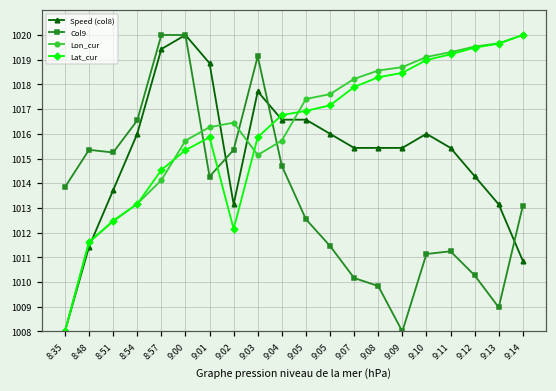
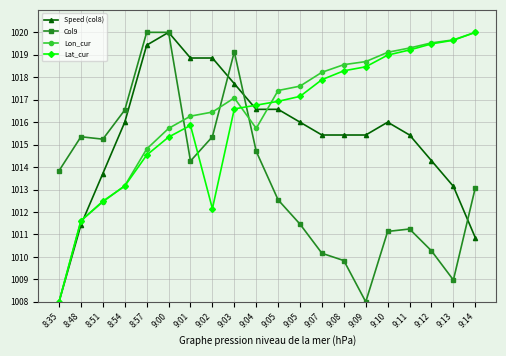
  {
    "Speed (col8)": {
      "8:48": 1011.4,
      "8:51": 1013.7,
      "8:54": 1016.0,
      "8:57": 1019.4,
      "9:01": 1018.9,
-     "9:02": 1013.1,
+     "9:02": 1018.9,
      "9:03": 1017.7,
      "9:04": 1016.6,
      "9:07": 1015.4,
      "9:08": 1015.4,
      "9:09": 1015.4,
      "9:10": 1016.0,
      "9:11": 1015.4,
      "9:12": 1014.3,
      "9:13": 1013.1,
      "9:14": 1010.9
    },
    "Col9": {
      "8:35": 1013.8,
      "8:48": 1015.4,
      "8:51": 1015.2,
      "8:54": 1016.5,
      "8:57": 1020.0,
      "9:01": 1014.3,
      "9:02": 1015.4,
      "9:03": 1019.1,
      "9:04": 1014.7,
      "9:07": 1010.2,
      "9:08": 1009.8,
      "9:09": 1008.0,
      "9:10": 1011.1,
      "9:11": 1011.2,
      "9:12": 1010.3,
      "9:13": 1009.0,
      "9:14": 1013.1
    },
    "Lon_cur": {
-     "8:57": 1014.1,
+     "8:57": 1014.8,
      "9:00": 1015.7,
      "9:01": 1016.3,
      "9:02": 1016.5,
-     "9:03": 1015.1,
+     "9:03": 1017.1,
      "9:04": 1015.7,
      "9:07": 1018.2,
      "9:08": 1018.6,
      "9:09": 1018.7,
      "9:10": 1019.1
    },
    "Lat_cur": {
      "8:57": 1014.5,
      "9:00": 1015.3,
      "9:01": 1015.9,
      "9:02": 1012.1,
-     "9:03": 1015.9,
+     "9:03": 1016.6,
      "9:04": 1016.8,
      "9:07": 1017.9,
      "9:08": 1018.3,
      "9:09": 1018.5,
      "9:10": 1019.0
    }
  }
